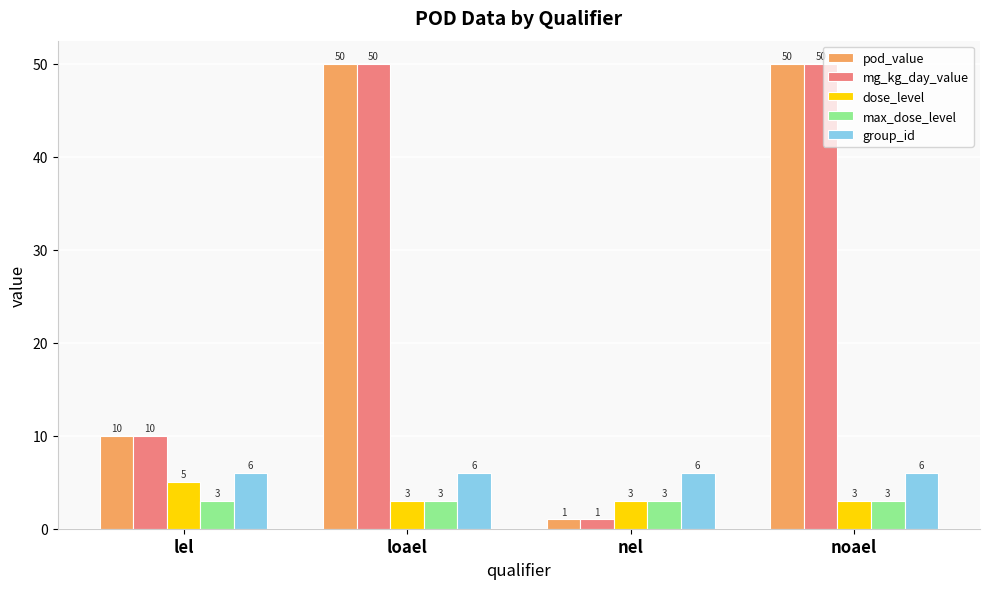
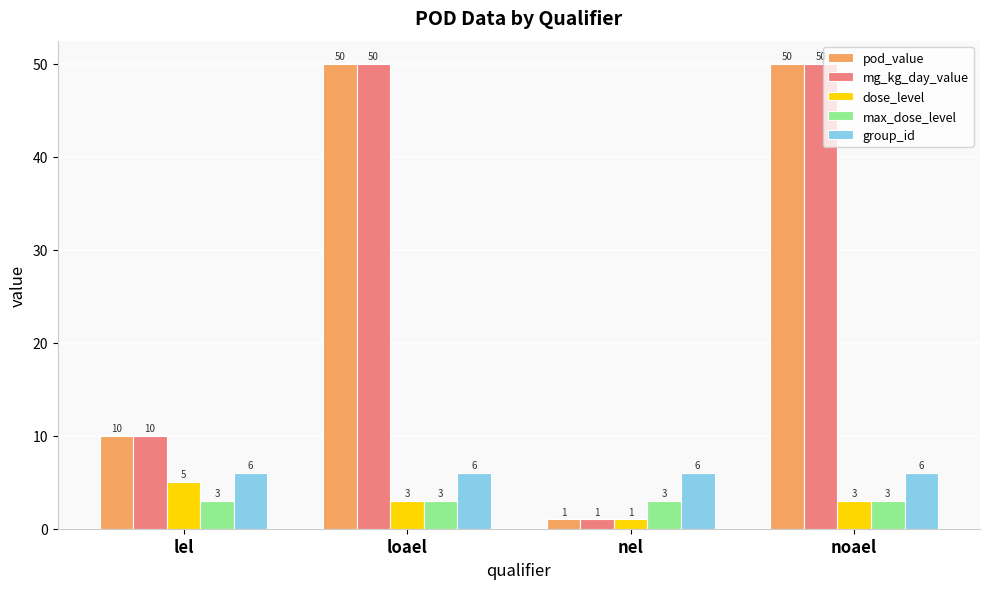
  {
    "dose_level": {
      "lel": 5,
      "loael": 3,
-     "nel": 3,
+     "nel": 1,
      "noael": 3
    },
    "max_dose_level": {
      "lel": 3,
      "loael": 3,
      "nel": 3,
      "noael": 3
    },
    "group_id": {
      "lel": 6,
      "loael": 6,
      "nel": 6,
      "noael": 6
    }
  }
